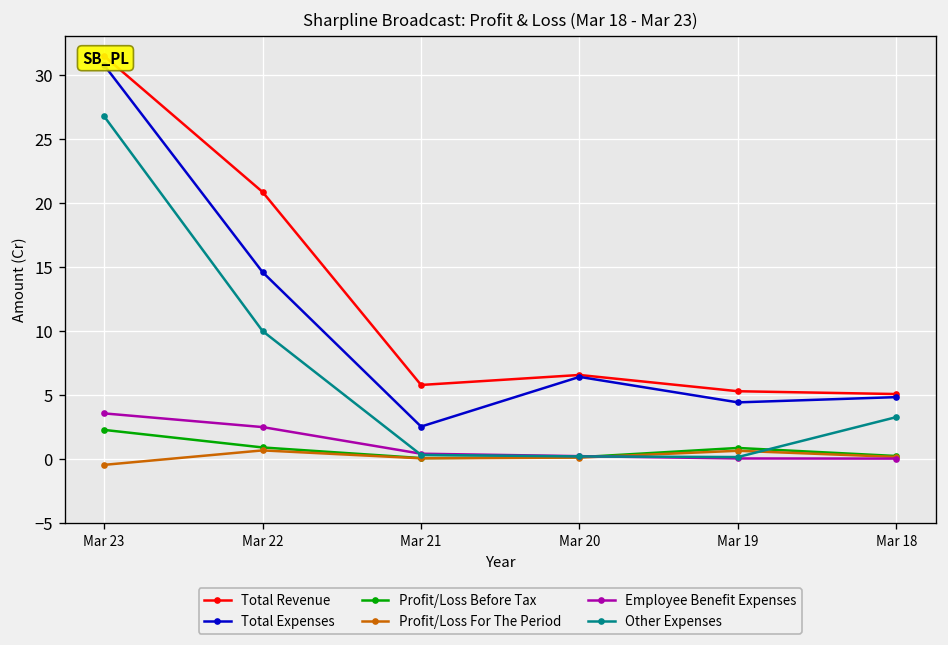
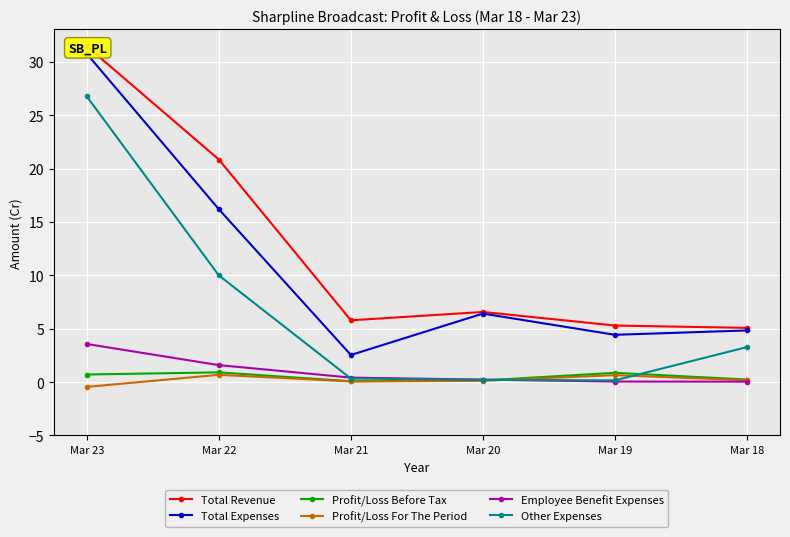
  {
    "Total Revenue": {
      "Mar 22": 20.9,
      "Mar 21": 5.8,
      "Mar 19": 5.3,
      "Mar 18": 5.1
    },
    "Total Expenses": {
-     "Mar 22": 14.6,
+     "Mar 22": 16.2,
      "Mar 21": 2.5,
      "Mar 19": 4.4,
      "Mar 18": 4.8
    },
    "Profit/Loss Before Tax": {
-     "Mar 23": 2.3
+     "Mar 23": 0.7
    },
    "Profit/Loss For The Period": {
      "Mar 23": -0.5
    },
    "Employee Benefit Expenses": {
      "Mar 23": 3.6,
-     "Mar 22": 2.5
+     "Mar 22": 1.6
    },
    "Other Expenses": {
      "Mar 23": 26.8,
      "Mar 22": 10.0,
      "Mar 18": 3.3
    }
  }
